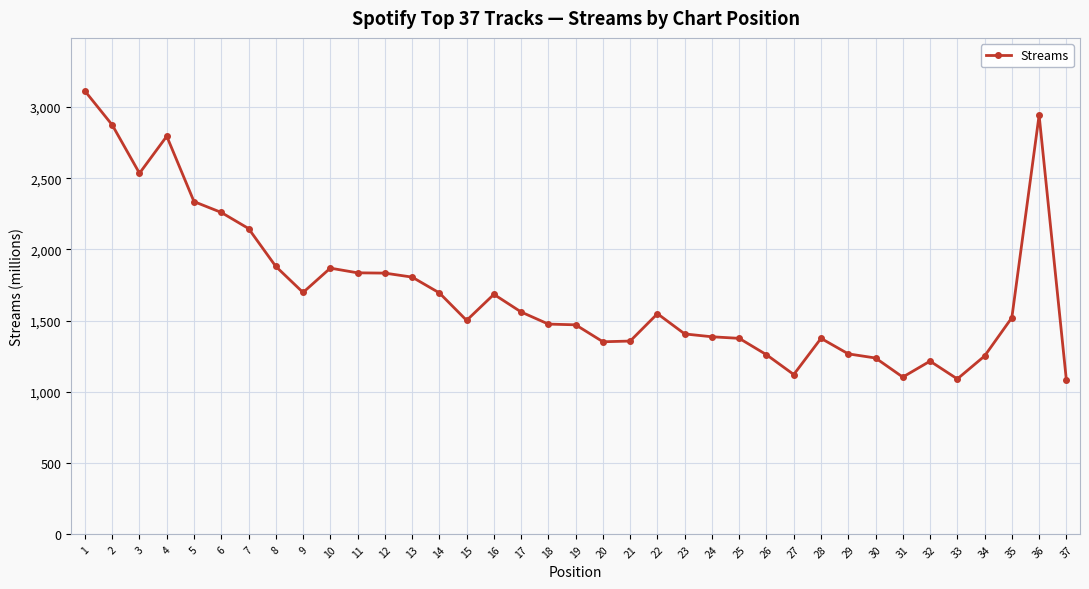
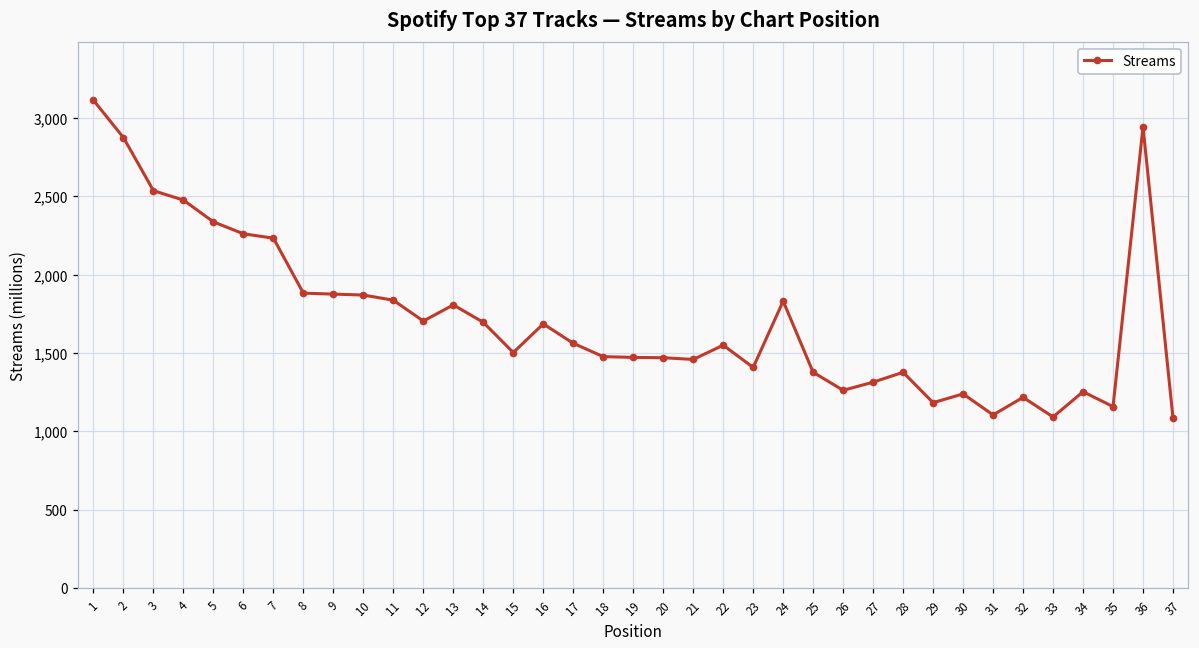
  {
    "1": "3,110",
    "2": "2,870",
    "3": "2,540",
-   "4": "2,800",
+   "4": "2,480",
    "5": "2,340",
    "6": "2,260",
-   "7": "2,150",
+   "7": "2,230",
    "8": "1,880",
-   "9": "1,700",
+   "9": "1,880",
    "10": "1,870",
    "11": "1,840",
-   "12": "1,830",
+   "12": "1,700",
    "13": "1,810",
    "14": "1,700",
    "15": "1,500",
    "16": "1,690",
    "17": "1,560",
    "18": "1,480",
    "19": "1,470",
-   "20": "1,350",
-   "21": "1,360",
+   "20": "1,470",
+   "21": "1,460",
    "22": "1,550",
    "23": "1,410",
-   "24": "1,390",
+   "24": "1,830",
    "25": "1,380",
    "26": "1,260",
-   "27": "1,120",
+   "27": "1,310",
    "28": "1,380",
-   "29": "1,270",
+   "29": "1,180",
    "30": "1,240",
    "31": "1,100",
    "32": "1,220",
    "33": "1,090",
    "34": "1,250",
-   "35": "1,520",
+   "35": "1,160",
    "36": "2,940",
    "37": "1,080"
  }
